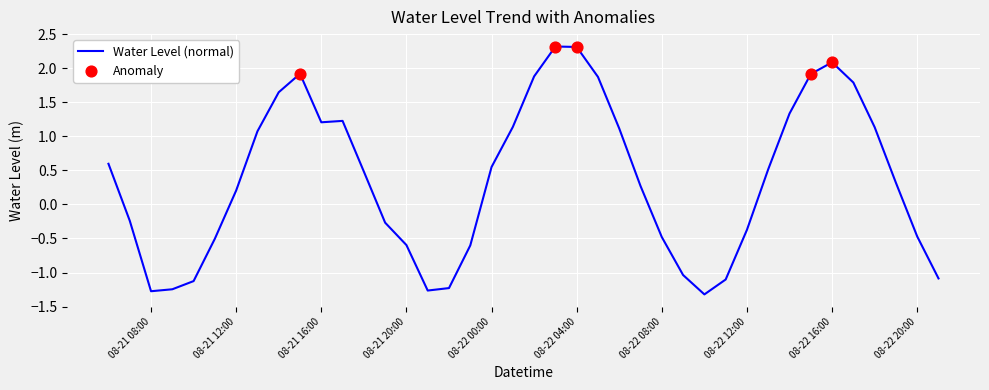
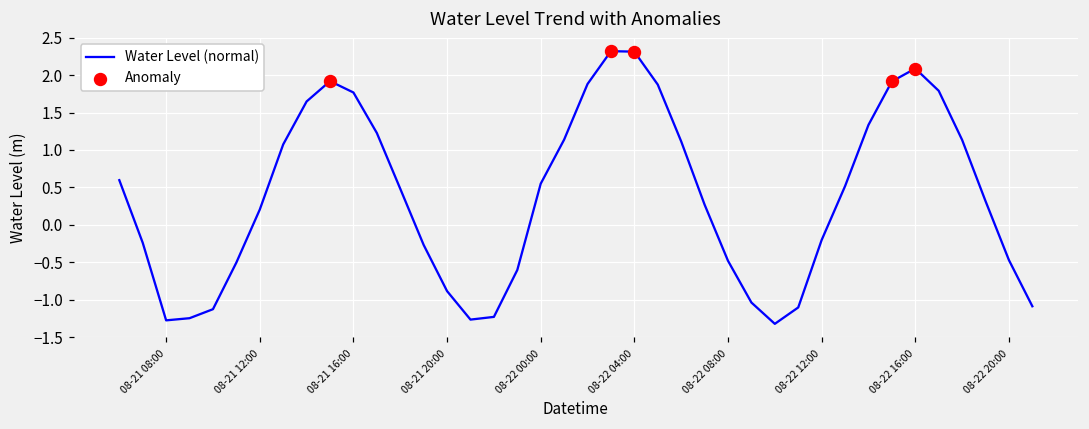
  {
    "Water Level (normal)": {
      "08-21 08:00": -1.3,
      "08-21 12:00": 0.2,
-     "08-21 16:00": 1.2,
-     "08-21 20:00": -0.6,
+     "08-21 16:00": 1.8,
+     "08-21 20:00": -0.9,
      "08-22 00:00": 0.5,
      "08-22 08:00": -0.5,
-     "08-22 12:00": -0.4,
+     "08-22 12:00": -0.2,
      "08-22 20:00": -0.5
    }
  }
